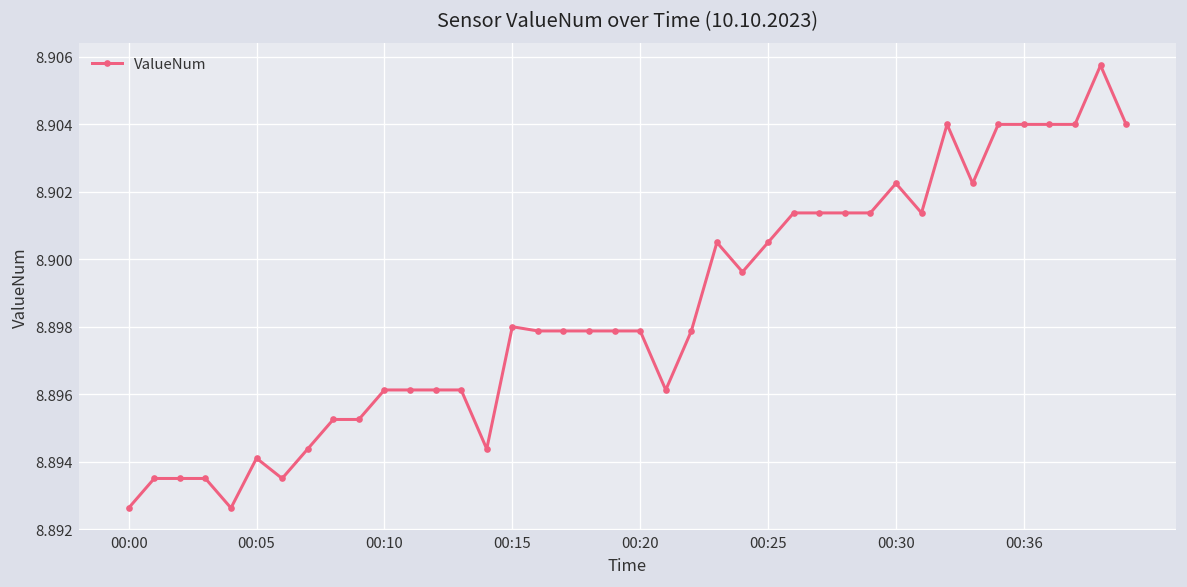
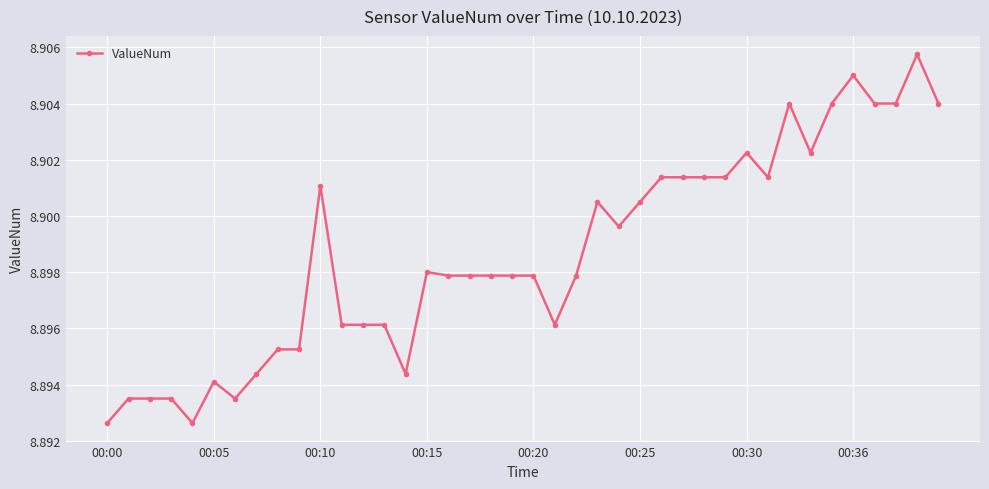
  {
    "00:00": 8.8926,
    "00:05": 8.8941,
-   "00:10": 8.8961,
+   "00:10": 8.9011,
    "00:15": 8.8980,
    "00:20": 8.8979,
    "00:25": 8.9005,
    "00:30": 8.9023,
-   "00:36": 8.904
+   "00:36": 8.905
  }
